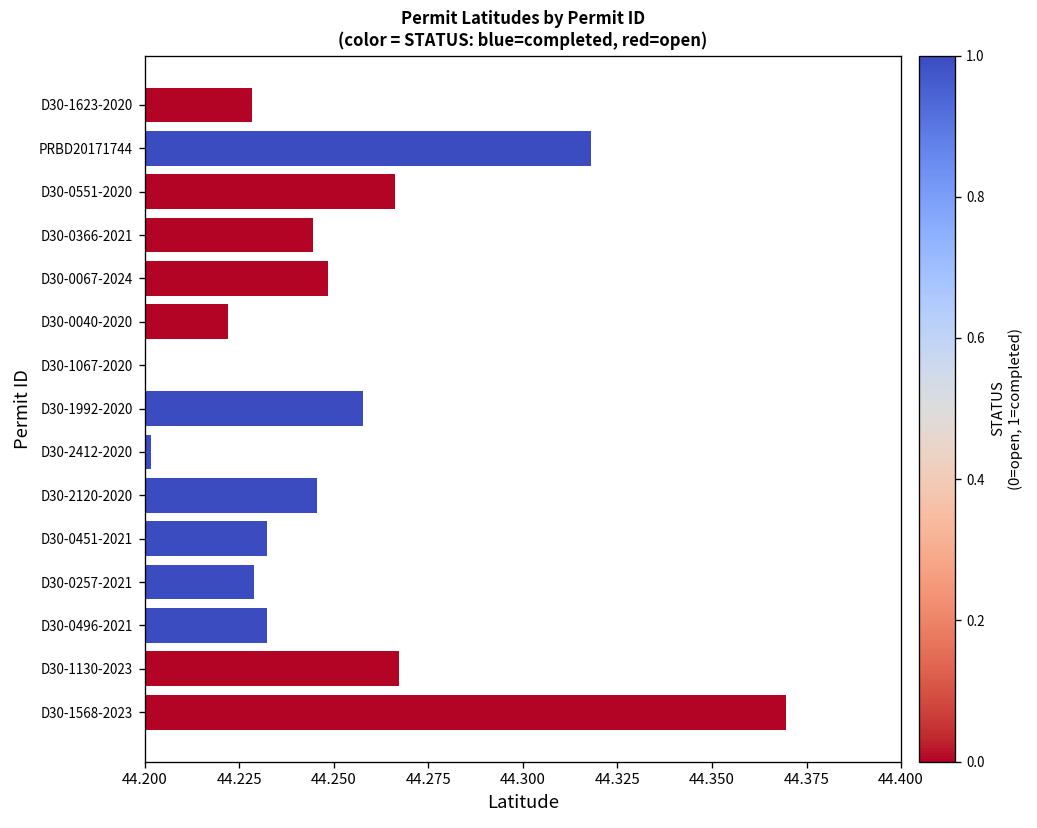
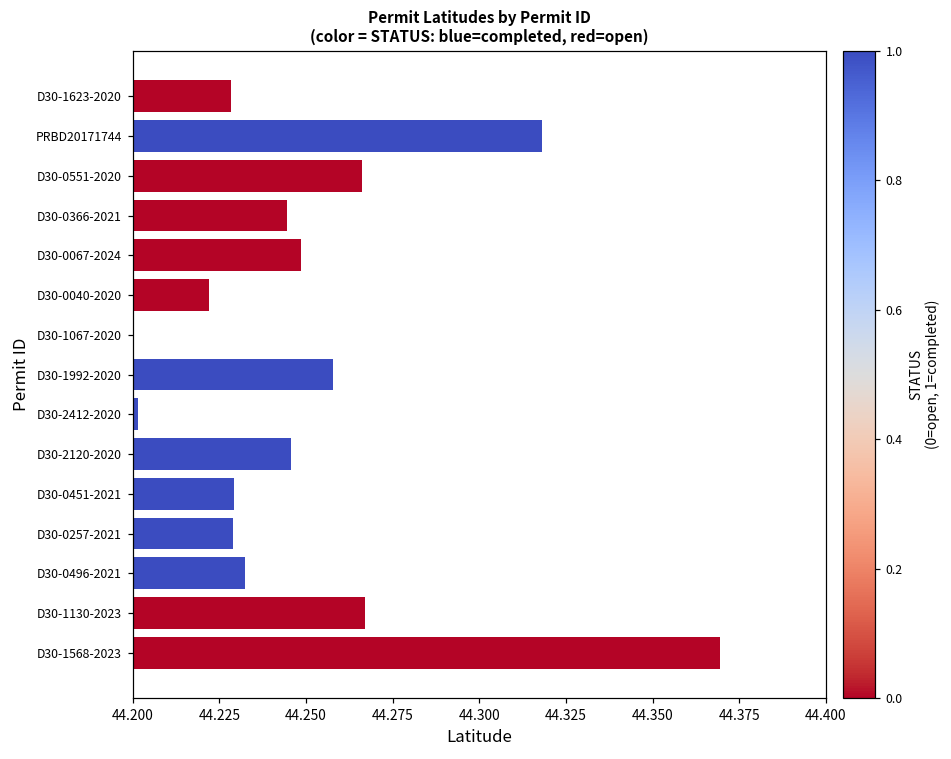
  {
    "D30-1623-2020": 44.228,
    "PRBD20171744": 44.318,
    "D30-0551-2020": 44.266,
    "D30-0366-2021": 44.244,
    "D30-0067-2024": 44.248,
    "D30-0040-2020": 44.222,
    "D30-1992-2020": 44.258,
    "D30-2412-2020": 44.202,
    "D30-2120-2020": 44.246,
-   "D30-0451-2021": 44.232,
+   "D30-0451-2021": 44.229,
    "D30-0257-2021": 44.229,
    "D30-0496-2021": 44.232,
    "D30-1130-2023": 44.267,
    "D30-1568-2023": 44.369
  }
